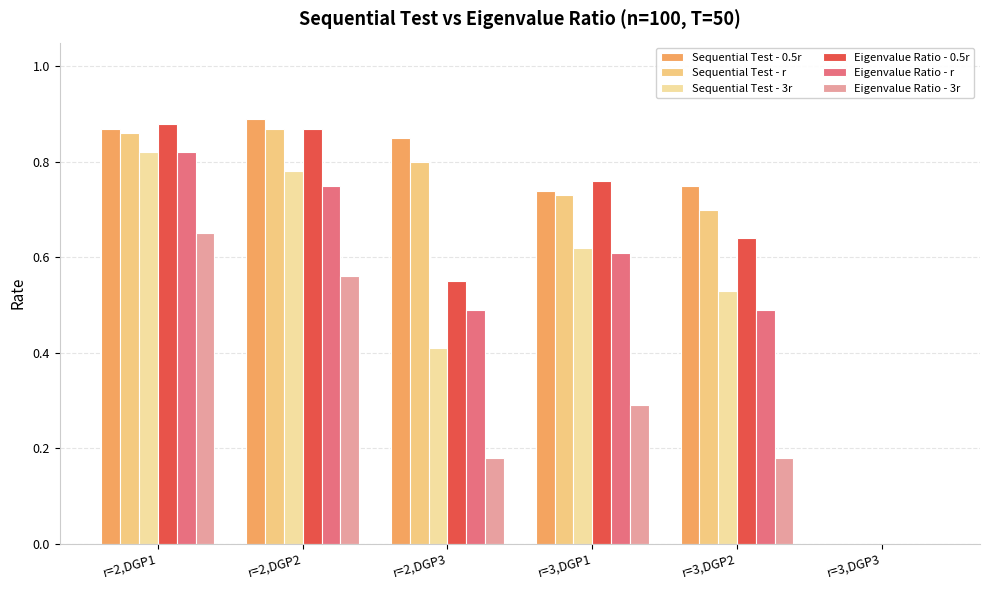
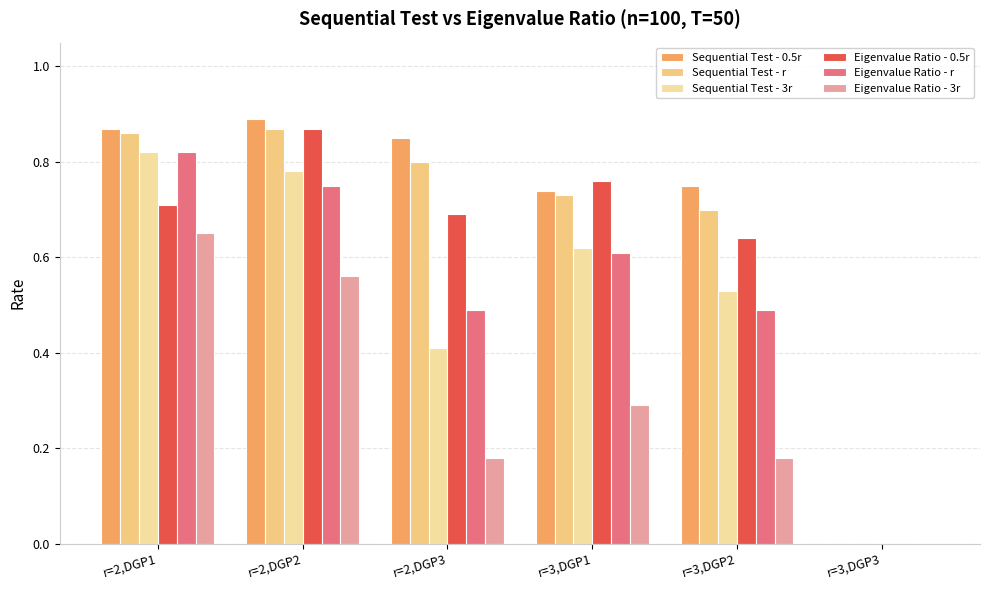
  {
    "Eigenvalue Ratio - 0.5r": {
-     "r=2,DGP1": 0.88,
+     "r=2,DGP1": 0.71,
      "r=2,DGP2": 0.87,
-     "r=2,DGP3": 0.55,
+     "r=2,DGP3": 0.69,
      "r=3,DGP1": 0.76,
      "r=3,DGP2": 0.64,
      "r=3,DGP3": 0.00
    }
  }
